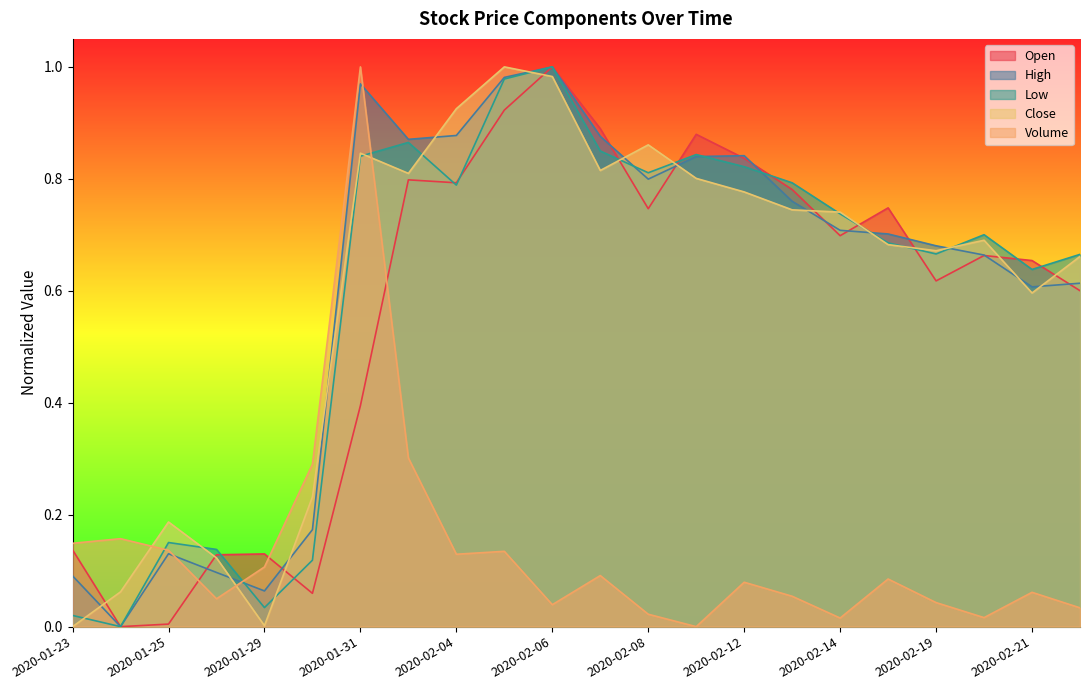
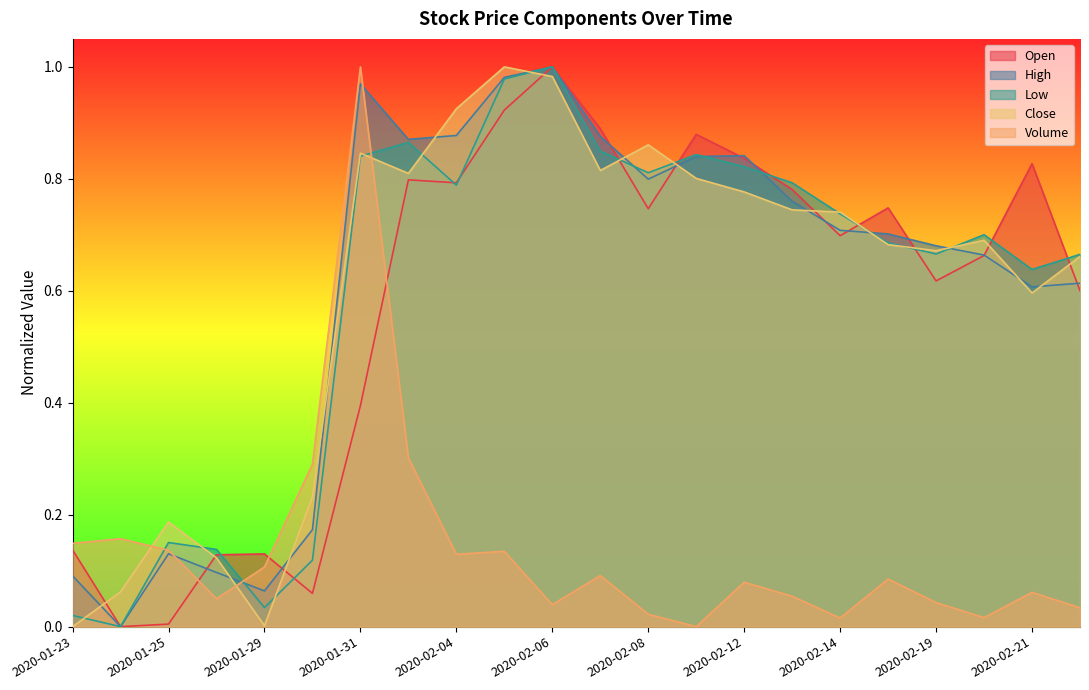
  {
    "Open": {
      "2020-01-23": 0.14,
      "2020-01-25": 0.00,
      "2020-01-29": 0.13,
      "2020-01-31": 0.39,
      "2020-02-08": 0.75,
      "2020-02-12": 0.84,
      "2020-02-14": 0.70,
      "2020-02-19": 0.62,
-     "2020-02-21": 0.65
+     "2020-02-21": 0.83
    }
  }
